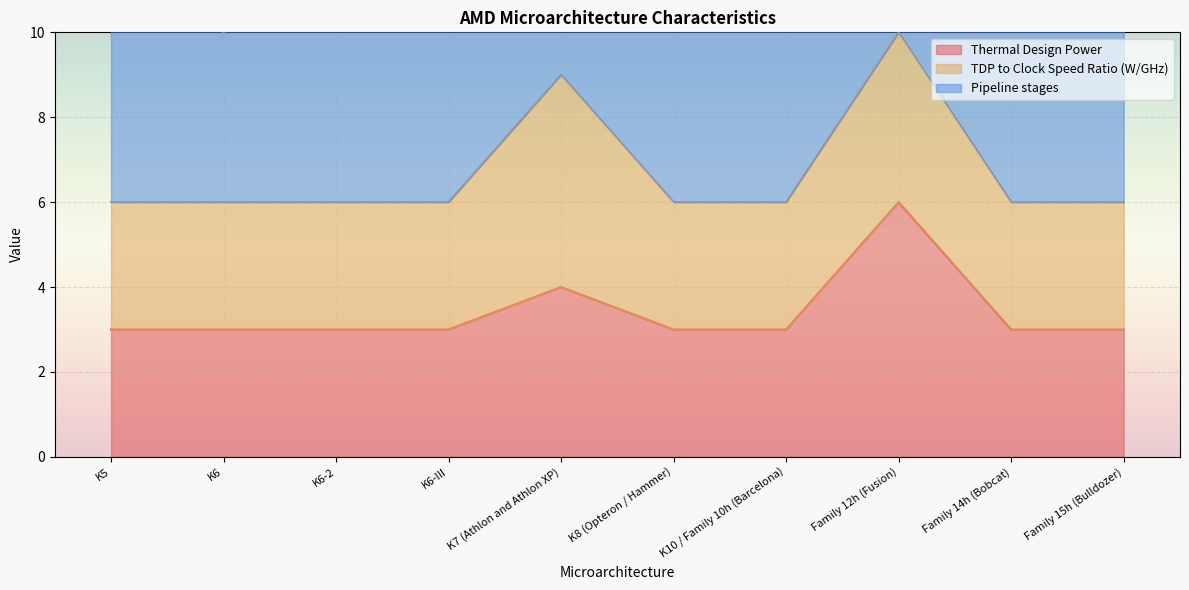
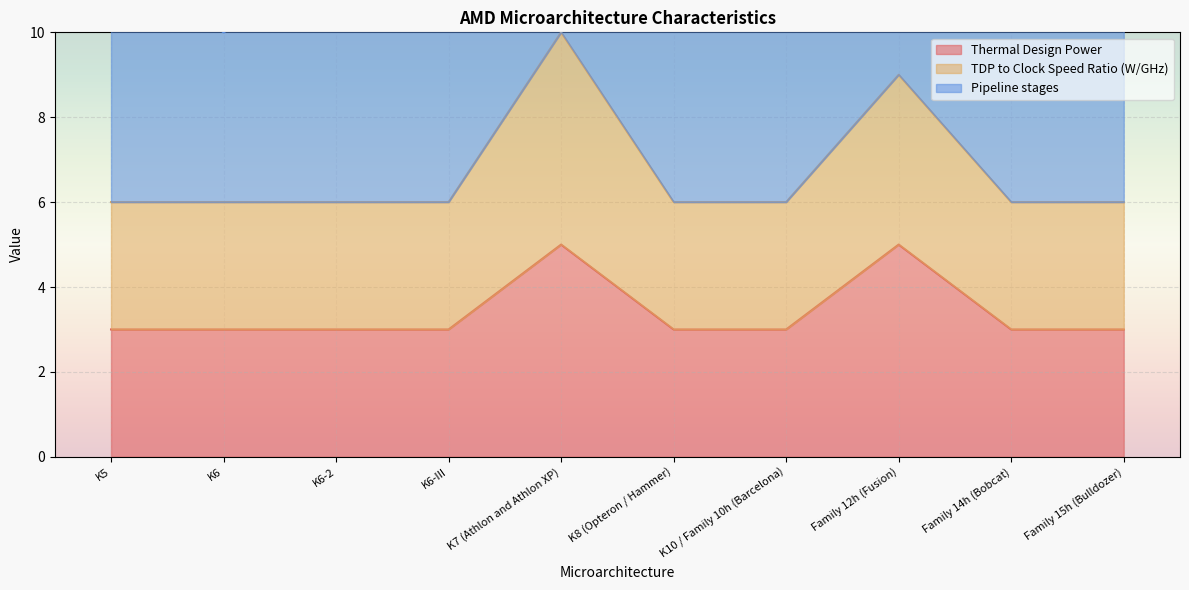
  {
    "Thermal Design Power": {
      "K5": 3,
      "K6": 3,
      "K6-2": 3,
      "K6-III": 3,
-     "K7 (Athlon and Athlon XP)": 4,
+     "K7 (Athlon and Athlon XP)": 5,
      "K8 (Opteron / Hammer)": 3,
      "K10 / Family 10h (Barcelona)": 3,
-     "Family 12h (Fusion)": 6,
+     "Family 12h (Fusion)": 5,
      "Family 14h (Bobcat)": 3,
      "Family 15h (Bulldozer)": 3
    },
    "TDP to Clock Speed Ratio (W/GHz)": {
      "K5": 3,
      "K6": 3,
      "K6-2": 3,
      "K6-III": 3,
      "K7 (Athlon and Athlon XP)": 5,
      "K8 (Opteron / Hammer)": 3,
      "K10 / Family 10h (Barcelona)": 3,
      "Family 12h (Fusion)": 4,
      "Family 14h (Bobcat)": 3,
      "Family 15h (Bulldozer)": 3
    },
    "Pipeline stages": {
      "K6": 4
    }
  }
